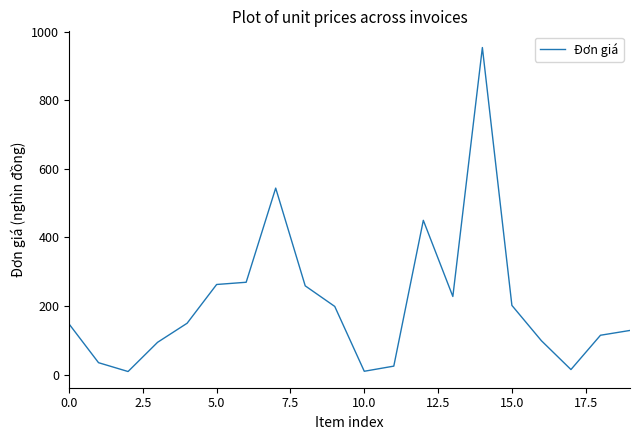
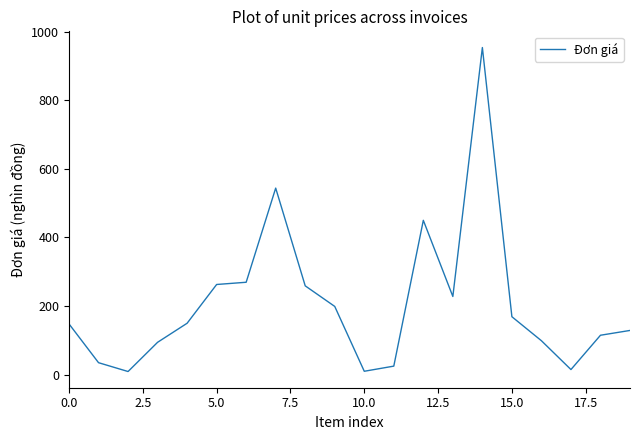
  {
    "0.0": 150,
    "5.0": 260,
    "10.0": 10,
-   "15.0": 200
+   "15.0": 170
  }
